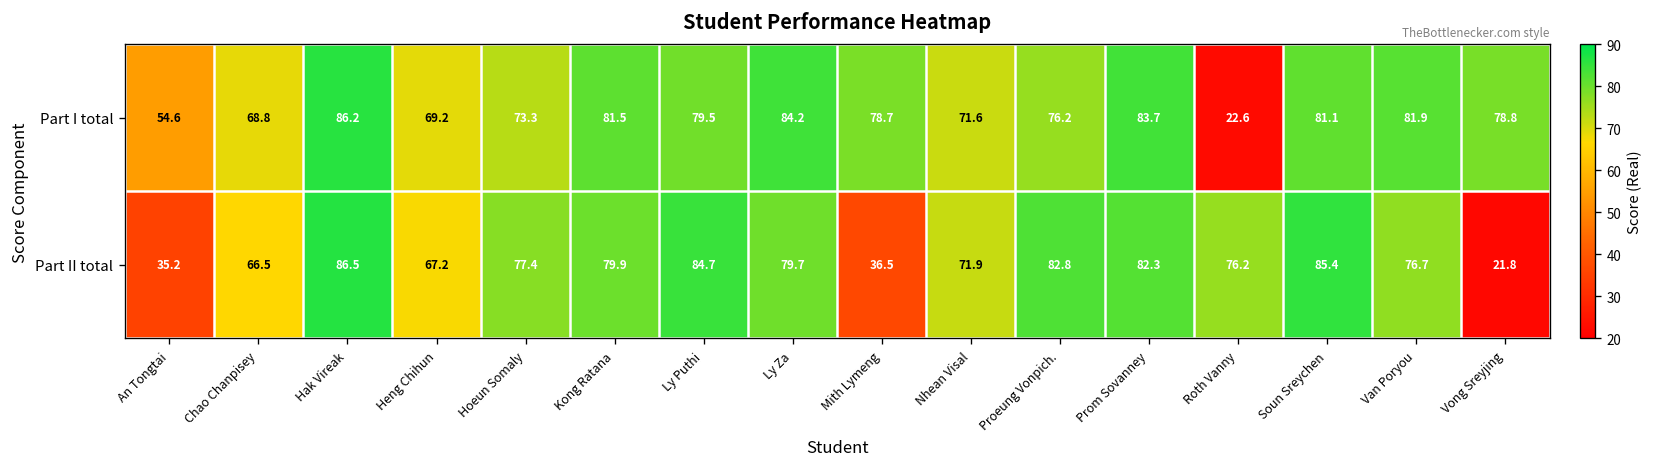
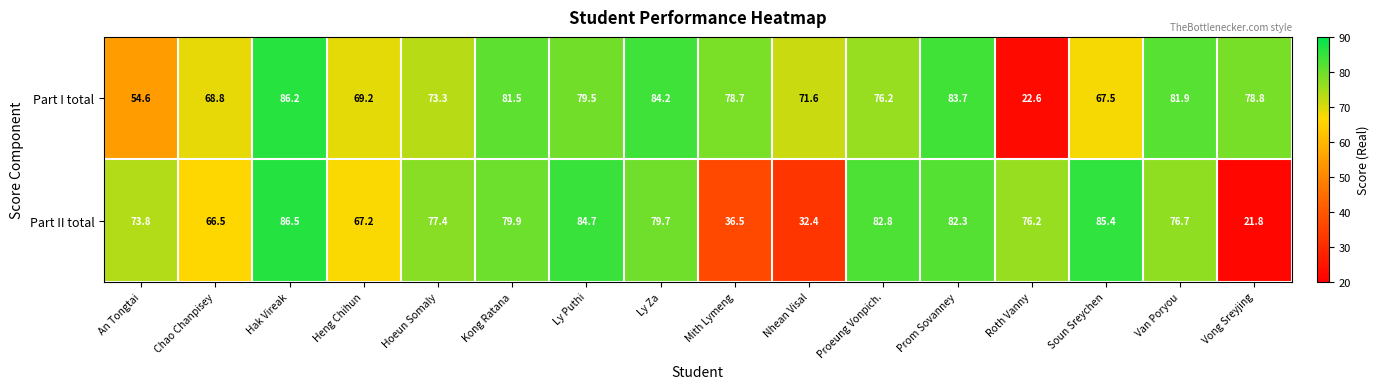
  {
    "Part I total": {
      "An Tongtai": 54.6,
      "Chao Chanpisey": 68.8,
      "Hak Vireak": 86.2,
      "Heng Chihun": 69.2,
      "Hoeun Somaly": 73.3,
      "Kong Ratana": 81.5,
      "Ly Puthi": 79.5,
      "Ly Za": 84.2,
      "Mith Lymeng": 78.7,
      "Nhean Visal": 71.6,
      "Proeung Vonpich.": 76.2,
      "Prom Sovanney": 83.7,
      "Roth Vanny": 22.6,
-     "Soun Sreychen": 81.1,
+     "Soun Sreychen": 67.5,
      "Van Poryou": 81.9,
      "Vong Sreyjing": 78.8
    },
    "Part II total": {
-     "An Tongtai": 35.2,
+     "An Tongtai": 73.8,
      "Chao Chanpisey": 66.5,
      "Hak Vireak": 86.5,
      "Heng Chihun": 67.2,
      "Hoeun Somaly": 77.4,
      "Kong Ratana": 79.9,
      "Ly Puthi": 84.7,
      "Ly Za": 79.7,
      "Mith Lymeng": 36.5,
-     "Nhean Visal": 71.9,
+     "Nhean Visal": 32.4,
      "Proeung Vonpich.": 82.8,
      "Prom Sovanney": 82.3,
      "Roth Vanny": 76.2,
      "Soun Sreychen": 85.4,
      "Van Poryou": 76.7,
      "Vong Sreyjing": 21.8
    }
  }
